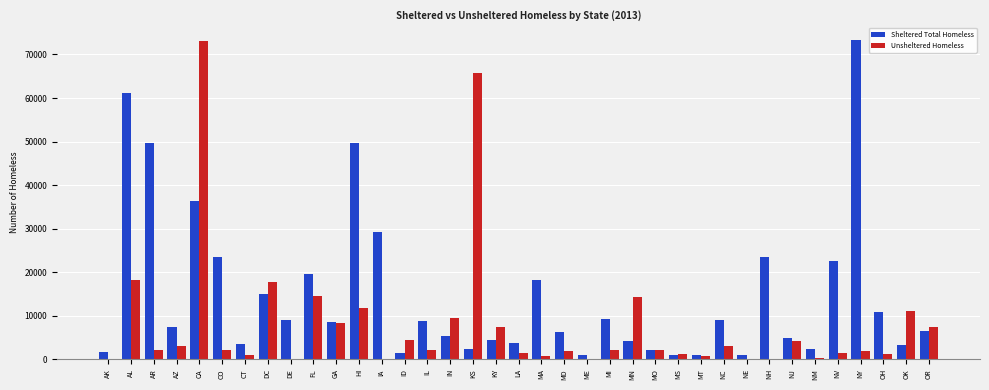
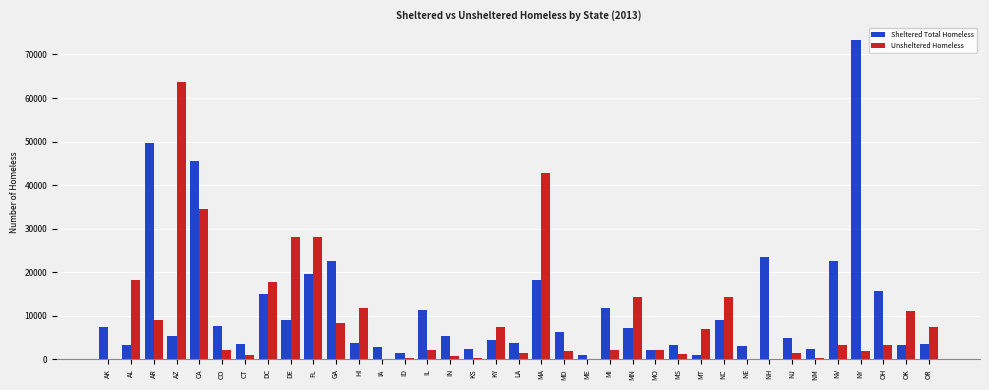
  {
    "Sheltered Total Homeless": {
-     "AK": 2000,
-     "AL": 61000,
+     "AK": 7000,
+     "AL": 3000,
      "AR": 50000,
-     "AZ": 7000,
-     "CA": 36000,
-     "CO": 24000,
+     "AZ": 5000,
+     "CA": 46000,
+     "CO": 8000,
      "CT": 4000,
      "DC": 15000,
      "DE": 9000,
      "FL": 20000,
-     "GA": 9000,
-     "HI": 50000,
-     "IA": 29000,
+     "GA": 23000,
+     "HI": 4000,
+     "IA": 3000,
      "ID": 1000,
-     "IL": 9000,
+     "IL": 11000,
      "IN": 5000,
      "KS": 2000,
      "KY": 4000,
      "LA": 4000,
      "MA": 18000,
      "MD": 6000,
      "ME": 1000,
-     "MI": 9000,
-     "MN": 4000,
+     "MI": 12000,
+     "MN": 7000,
      "MO": 2000,
-     "MS": 1000,
+     "MS": 3000,
      "MT": 1000,
      "NC": 9000,
-     "NE": 1000,
+     "NE": 3000,
      "NH": 24000,
      "NJ": 5000,
      "NM": 2000,
      "NV": 23000,
      "NY": 73000,
-     "OH": 11000,
+     "OH": 16000,
      "OK": 3000,
-     "OR": 6000
+     "OR": 3000
    },
    "Unsheltered Homeless": {
      "AL": 18000,
-     "AR": 2000,
-     "AZ": 3000,
-     "CA": 73000,
+     "AR": 9000,
+     "AZ": 64000,
+     "CA": 35000,
      "CO": 2000,
      "CT": 1000,
      "DC": 18000,
-     "DE": 0,
-     "FL": 15000,
+     "DE": 28000,
+     "FL": 28000,
      "GA": 8000,
      "HI": 12000,
-     "ID": 4000,
+     "ID": 0,
      "IL": 2000,
-     "IN": 9000,
-     "KS": 66000,
+     "IN": 1000,
+     "KS": 0,
      "KY": 8000,
      "LA": 2000,
-     "MA": 1000,
+     "MA": 43000,
      "MD": 2000,
      "MI": 2000,
      "MN": 14000,
      "MO": 2000,
      "MS": 1000,
-     "MT": 1000,
-     "NC": 3000,
-     "NJ": 4000,
-     "NV": 1000,
+     "MT": 7000,
+     "NC": 14000,
+     "NJ": 1000,
+     "NV": 3000,
      "NY": 2000,
-     "OH": 1000,
+     "OH": 3000,
      "OK": 11000,
      "OR": 7000
    }
  }
